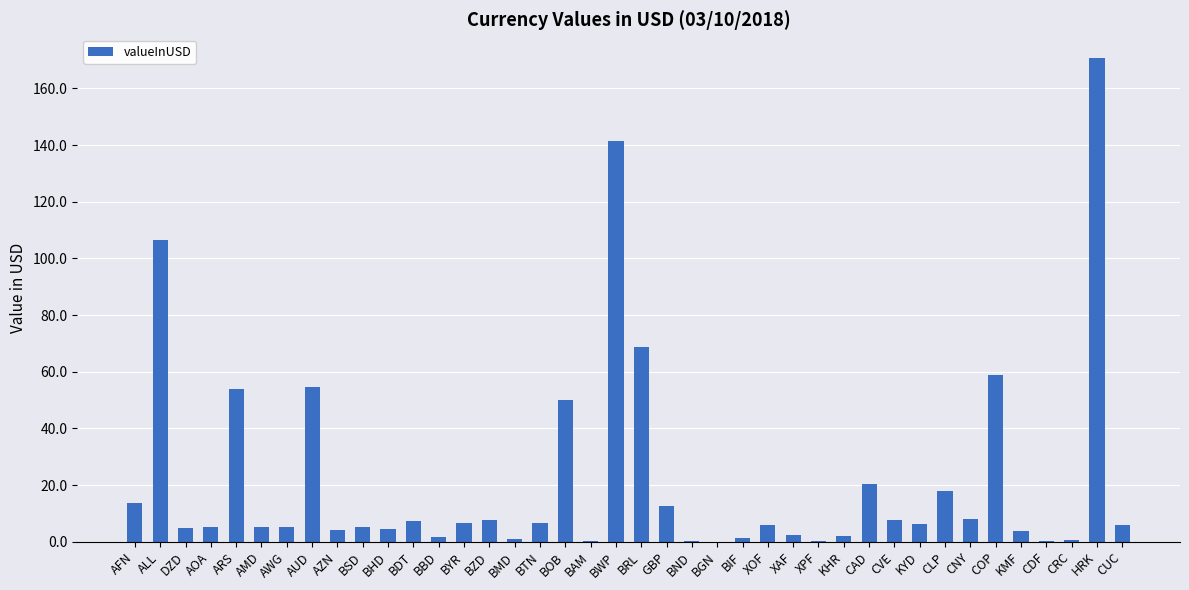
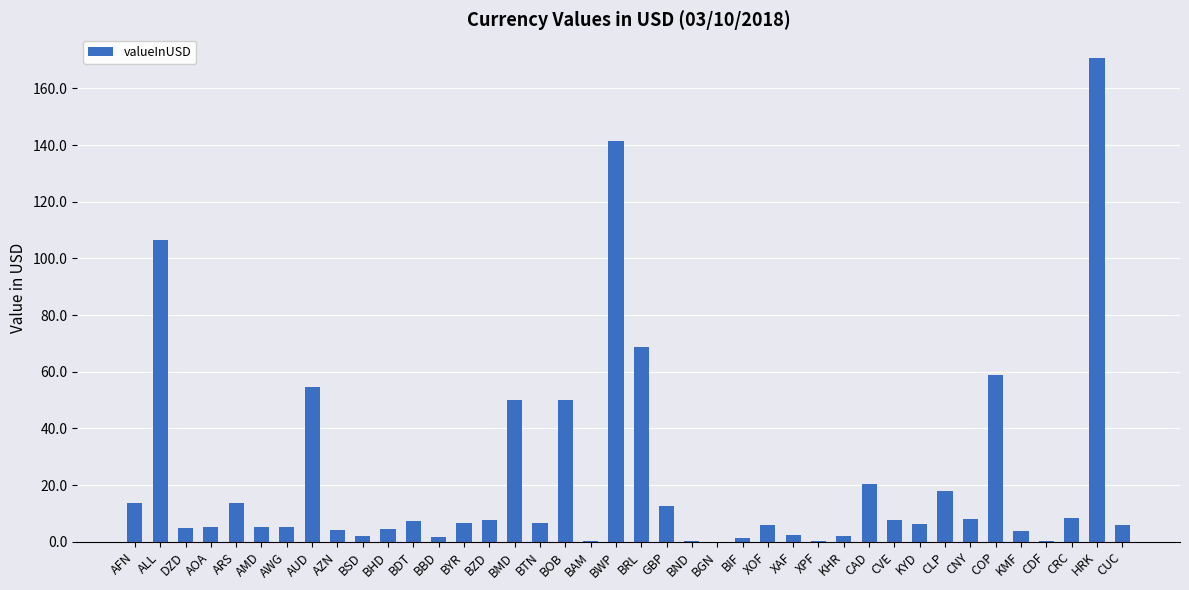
  {
    "AFN": 14,
    "ALL": 107,
    "DZD": 5,
    "AOA": 5,
-   "ARS": 54,
+   "ARS": 14,
    "AMD": 5,
    "AWG": 5,
    "AUD": 54,
    "AZN": 4,
-   "BSD": 5,
+   "BSD": 2,
    "BHD": 4,
    "BDT": 7,
    "BBD": 2,
    "BYR": 7,
    "BZD": 8,
-   "BMD": 1,
+   "BMD": 50,
    "BTN": 7,
    "BOB": 50,
    "BWP": 141,
    "BRL": 69,
    "GBP": 13,
    "BIF": 1,
    "XOF": 6,
    "XAF": 2,
    "KHR": 2,
    "CAD": 20,
    "CVE": 8,
    "KYD": 6,
    "CLP": 18,
    "CNY": 8,
    "COP": 59,
    "KMF": 4,
-   "CRC": 1,
+   "CRC": 8,
    "HRK": 171,
    "CUC": 6
  }
